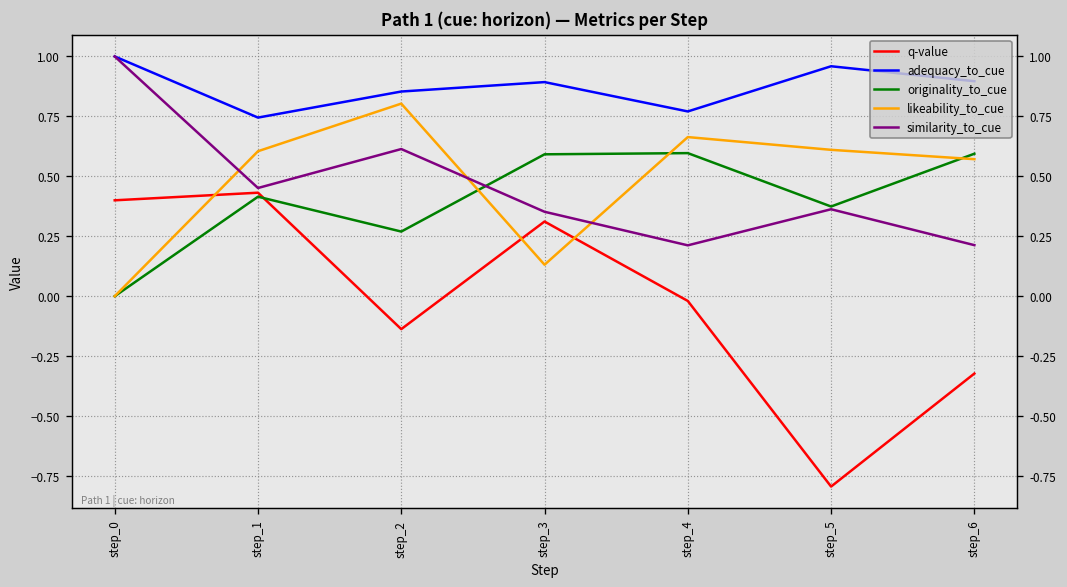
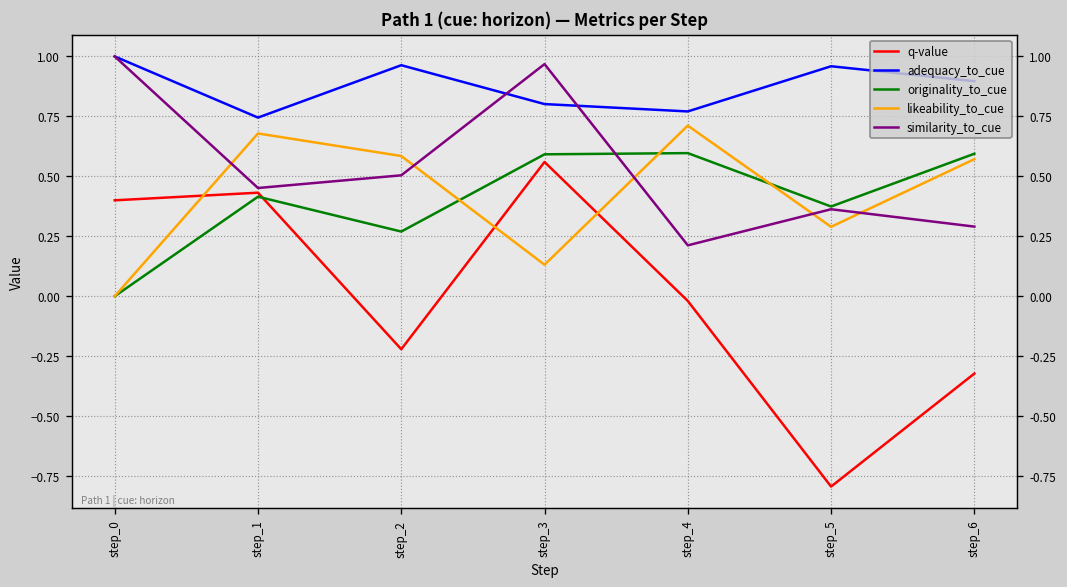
  {
    "q-value": {
      "step_0": 0.40,
      "step_1": 0.43,
-     "step_2": -0.14,
-     "step_3": 0.31,
+     "step_2": -0.22,
+     "step_3": 0.56,
      "step_4": -0.02,
      "step_5": -0.79,
      "step_6": -0.32
    },
    "adequacy_to_cue": {
      "step_1": 0.74,
-     "step_2": 0.85,
-     "step_3": 0.89,
+     "step_2": 0.96,
+     "step_3": 0.80,
      "step_4": 0.77,
      "step_5": 0.96
    },
    "originality_to_cue": {
      "step_1": 0.42,
      "step_2": 0.27,
      "step_3": 0.59,
      "step_4": 0.60,
      "step_6": 0.59
    },
    "likeability_to_cue": {
-     "step_1": 0.60,
-     "step_2": 0.80,
+     "step_1": 0.68,
+     "step_2": 0.58,
      "step_3": 0.13,
-     "step_4": 0.66,
-     "step_5": 0.61,
+     "step_4": 0.71,
+     "step_5": 0.29,
      "step_6": 0.57
    },
    "similarity_to_cue": {
      "step_1": 0.45,
-     "step_2": 0.61,
-     "step_3": 0.35,
+     "step_2": 0.50,
+     "step_3": 0.97,
      "step_4": 0.21,
-     "step_6": 0.21
+     "step_6": 0.29
    }
  }
